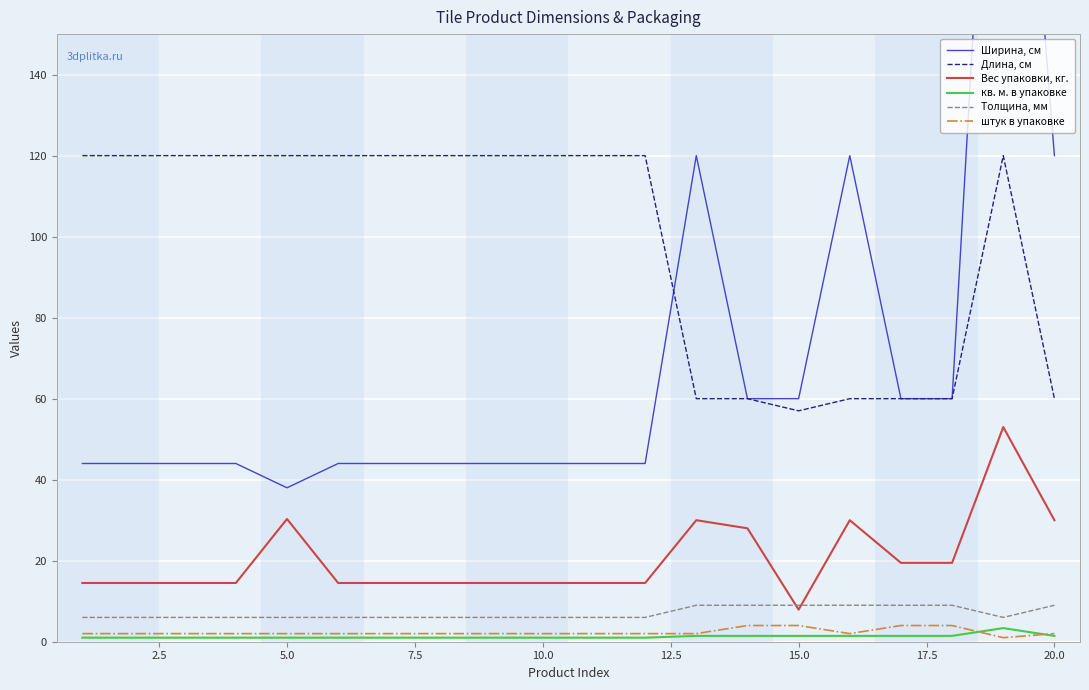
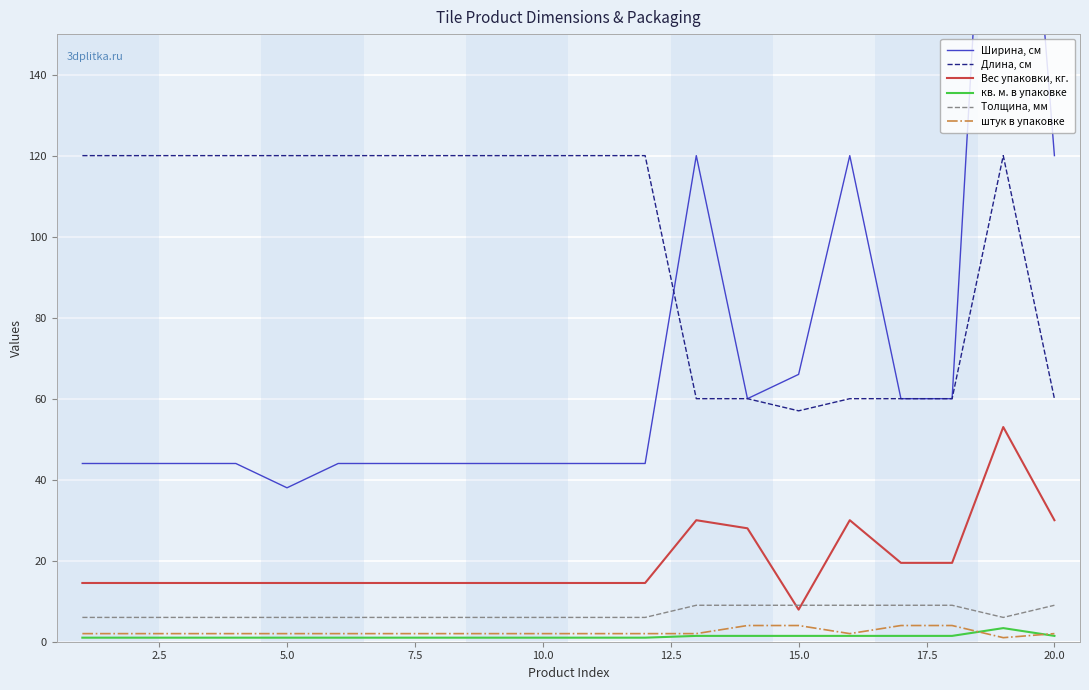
  {
    "Ширина, см": {
      "5.0": 38,
      "10.0": 44,
-     "15.0": 60,
+     "15.0": 66,
      "20.0": 120
    },
    "Длина, см": {
      "5.0": 120,
      "10.0": 120,
      "15.0": 57,
      "20.0": 60
    },
    "Вес упаковки, кг.": {
-     "5.0": 30,
+     "5.0": 15,
      "10.0": 15,
      "15.0": 8,
      "20.0": 30
    },
    "кв. м. в упаковке": {
      "5.0": 1,
      "10.0": 1,
      "15.0": 1
    },
    "Толщина, мм": {
      "5.0": 6,
      "10.0": 6,
      "15.0": 9,
      "20.0": 9
    },
    "штук в упаковке": {
      "5.0": 2,
      "10.0": 2,
      "15.0": 4
    }
  }
